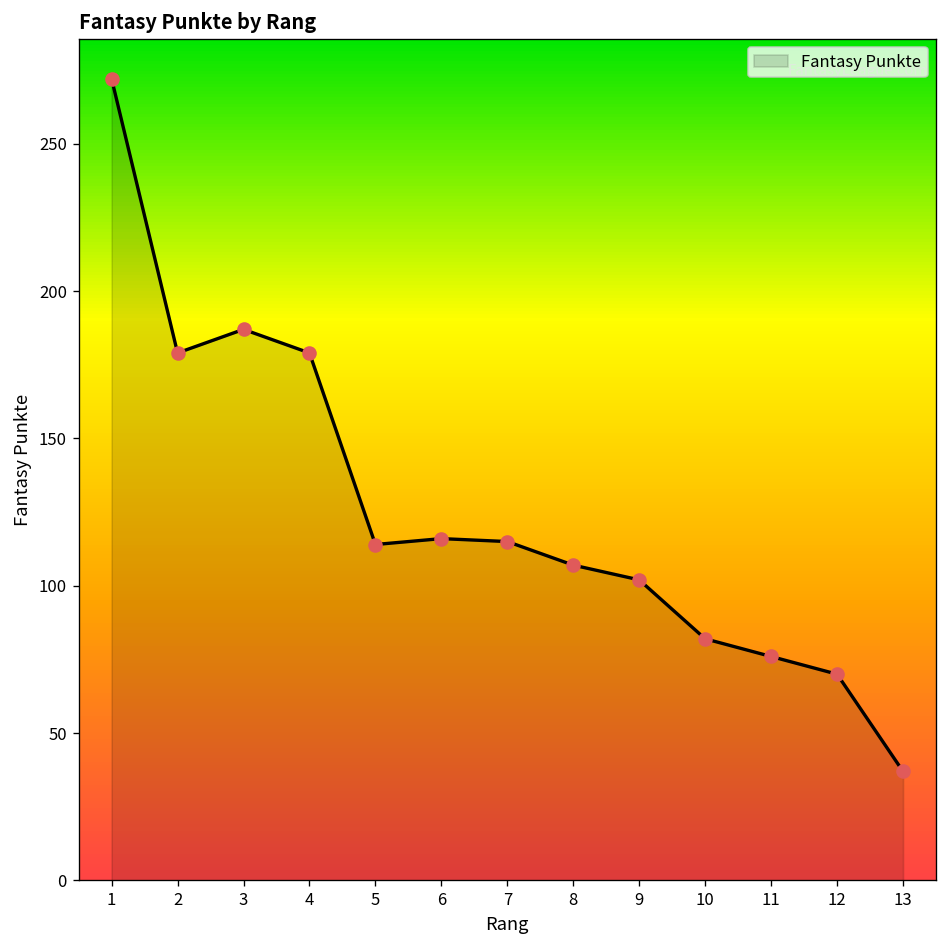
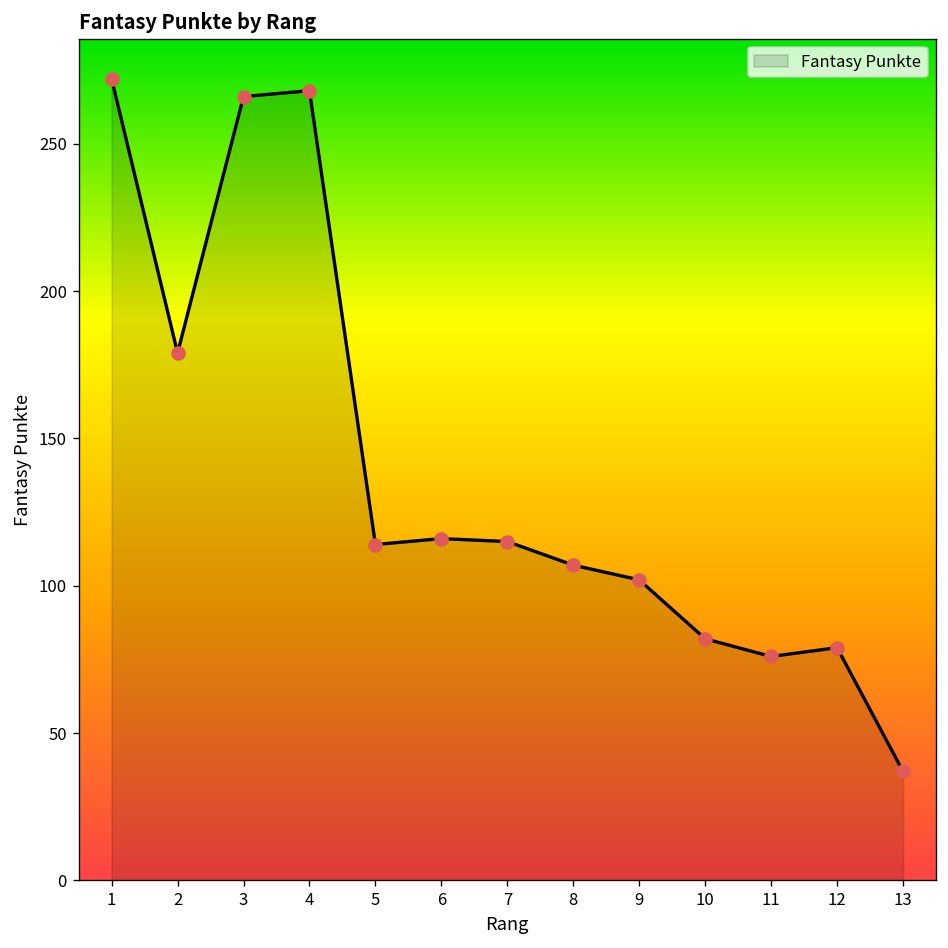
  {
    "1": 272,
    "2": 179,
-   "3": 187,
-   "4": 179,
+   "3": 266,
+   "4": 268,
    "5": 114,
    "6": 116,
    "7": 115,
    "8": 107,
    "9": 102,
    "10": 82,
    "11": 76,
-   "12": 70,
+   "12": 79,
    "13": 37
  }
